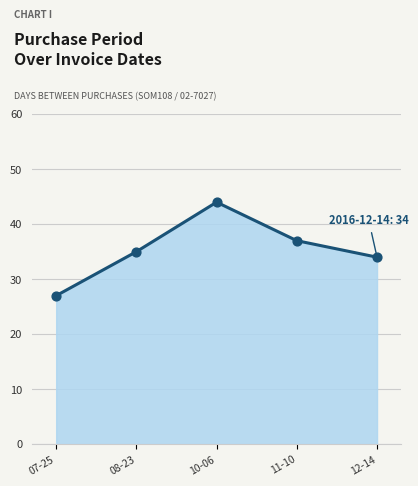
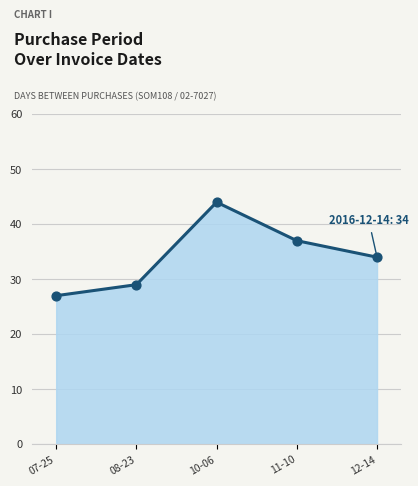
  {
    "07-25": 27,
-   "08-23": 35,
+   "08-23": 29,
    "10-06": 44,
    "11-10": 37
  }
